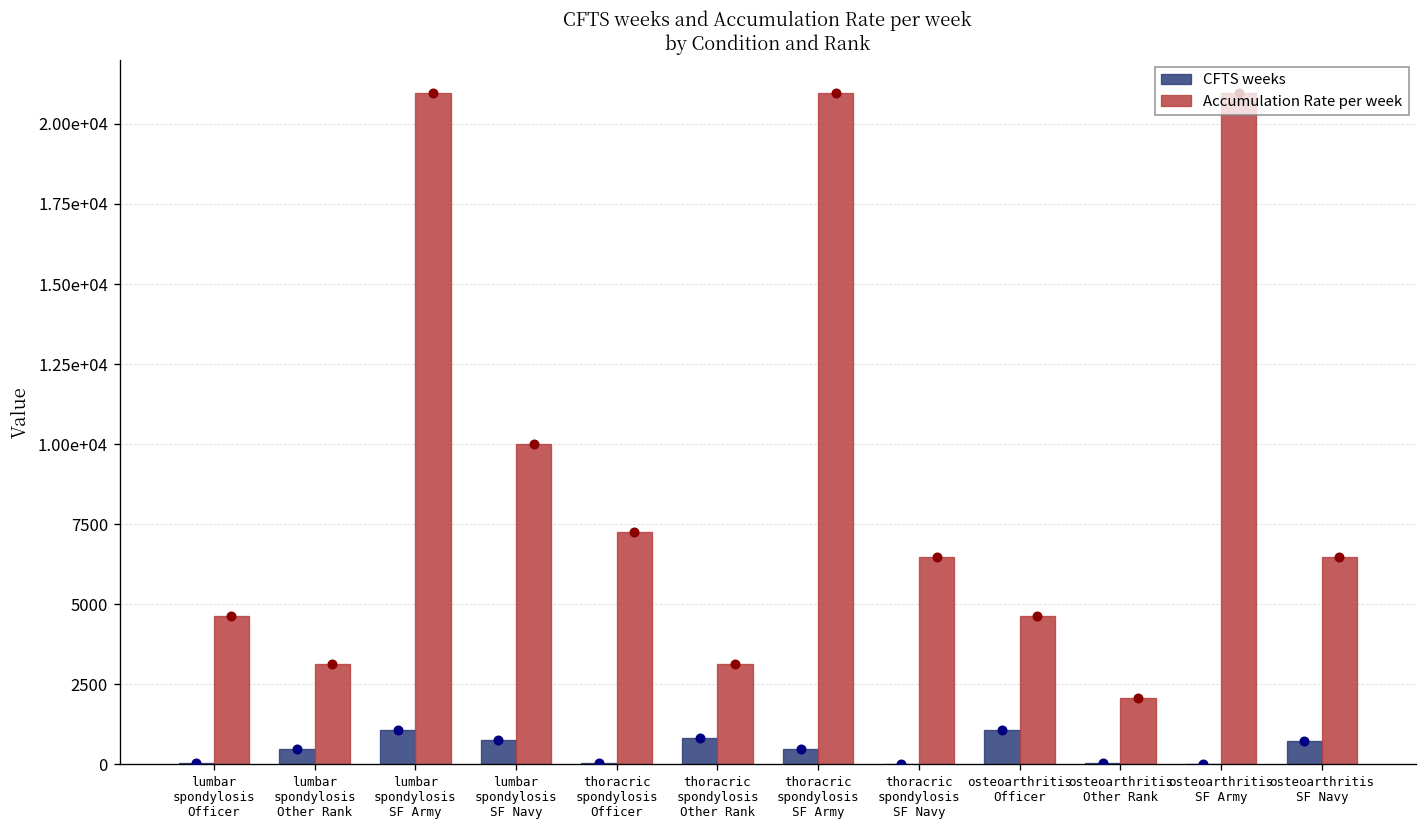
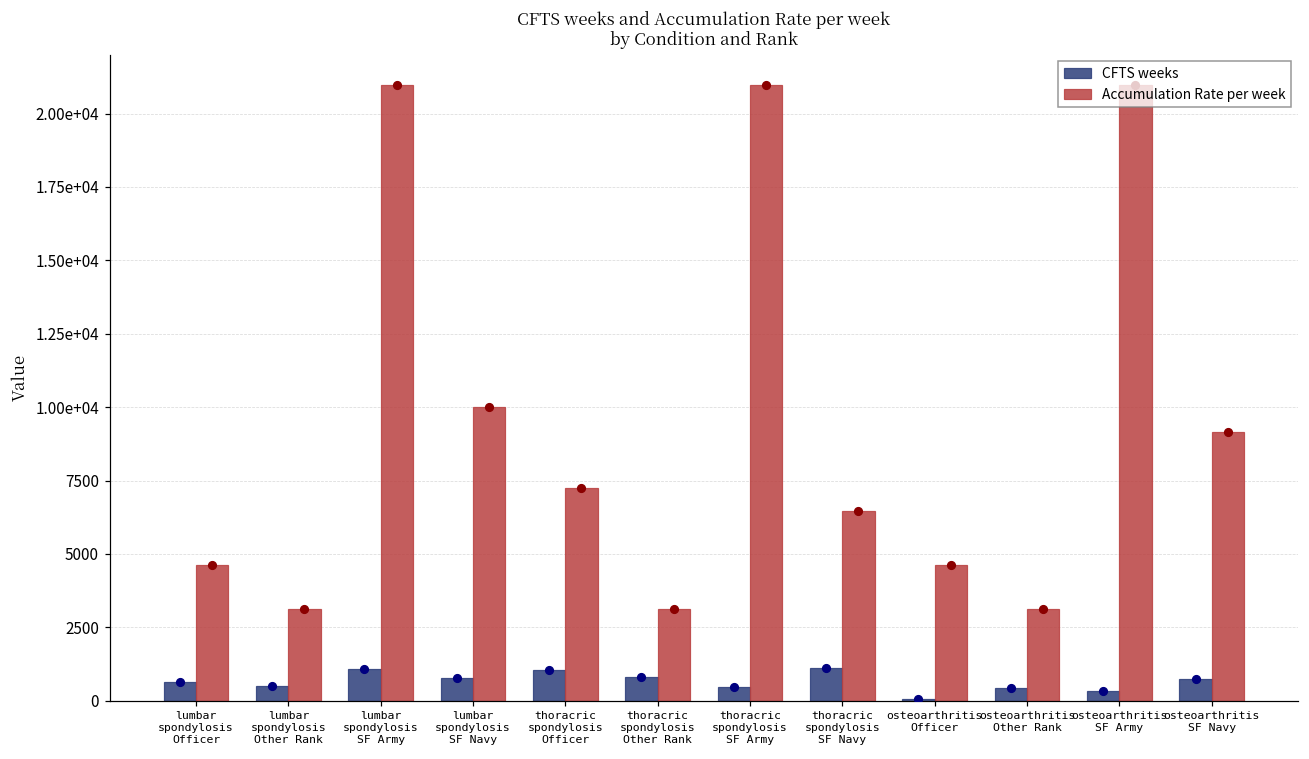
  {
    "CFTS weeks": {
-     "lumbar spondylosis Officer": 100,
+     "lumbar spondylosis Officer": 600,
      "lumbar spondylosis Other Rank": 500,
      "lumbar spondylosis SF Army": 1100,
      "lumbar spondylosis SF Navy": 800,
-     "thoracric spondylosis Officer": 100,
+     "thoracric spondylosis Officer": 1000,
      "thoracric spondylosis Other Rank": 800,
      "thoracric spondylosis SF Army": 500,
-     "thoracric spondylosis SF Navy": 0,
-     "osteoarthritis Officer": 1100,
-     "osteoarthritis Other Rank": 100,
-     "osteoarthritis SF Army": 0,
+     "thoracric spondylosis SF Navy": 1100,
+     "osteoarthritis Officer": 100,
+     "osteoarthritis Other Rank": 400,
+     "osteoarthritis SF Army": 300,
      "osteoarthritis SF Navy": 700
    },
    "Accumulation Rate per week": {
      "lumbar spondylosis Officer": 4600,
      "lumbar spondylosis Other Rank": 3100,
      "lumbar spondylosis SF Army": 21000,
      "lumbar spondylosis SF Navy": 10000,
      "thoracric spondylosis Officer": 7200,
      "thoracric spondylosis Other Rank": 3100,
      "thoracric spondylosis SF Army": 21000,
      "thoracric spondylosis SF Navy": 6500,
      "osteoarthritis Officer": 4600,
-     "osteoarthritis Other Rank": 2100,
-     "osteoarthritis SF Navy": 6500
+     "osteoarthritis Other Rank": 3100,
+     "osteoarthritis SF Navy": 9100
    }
  }
